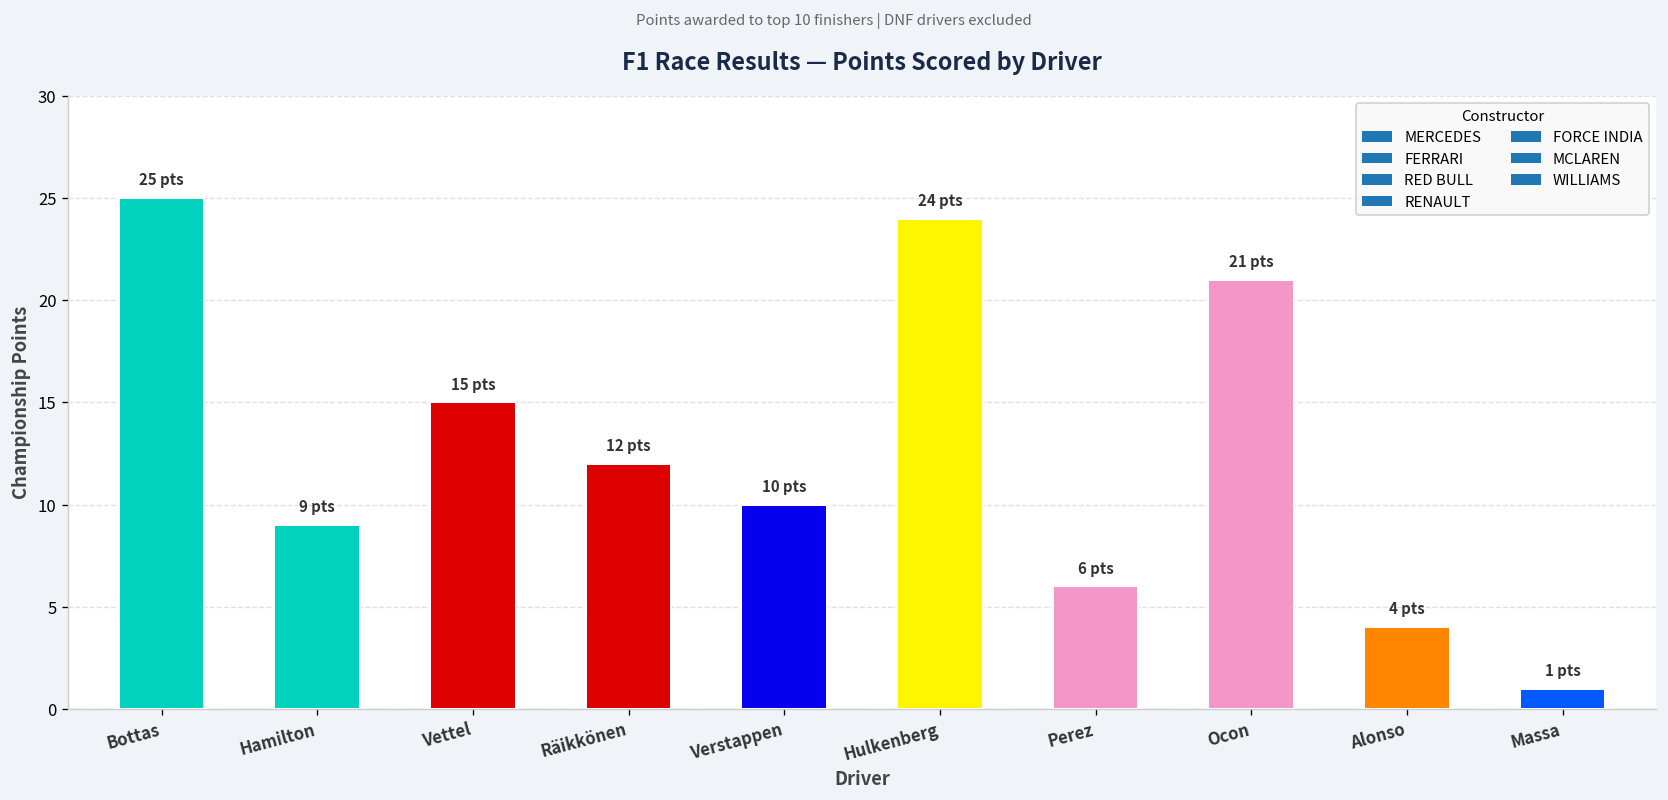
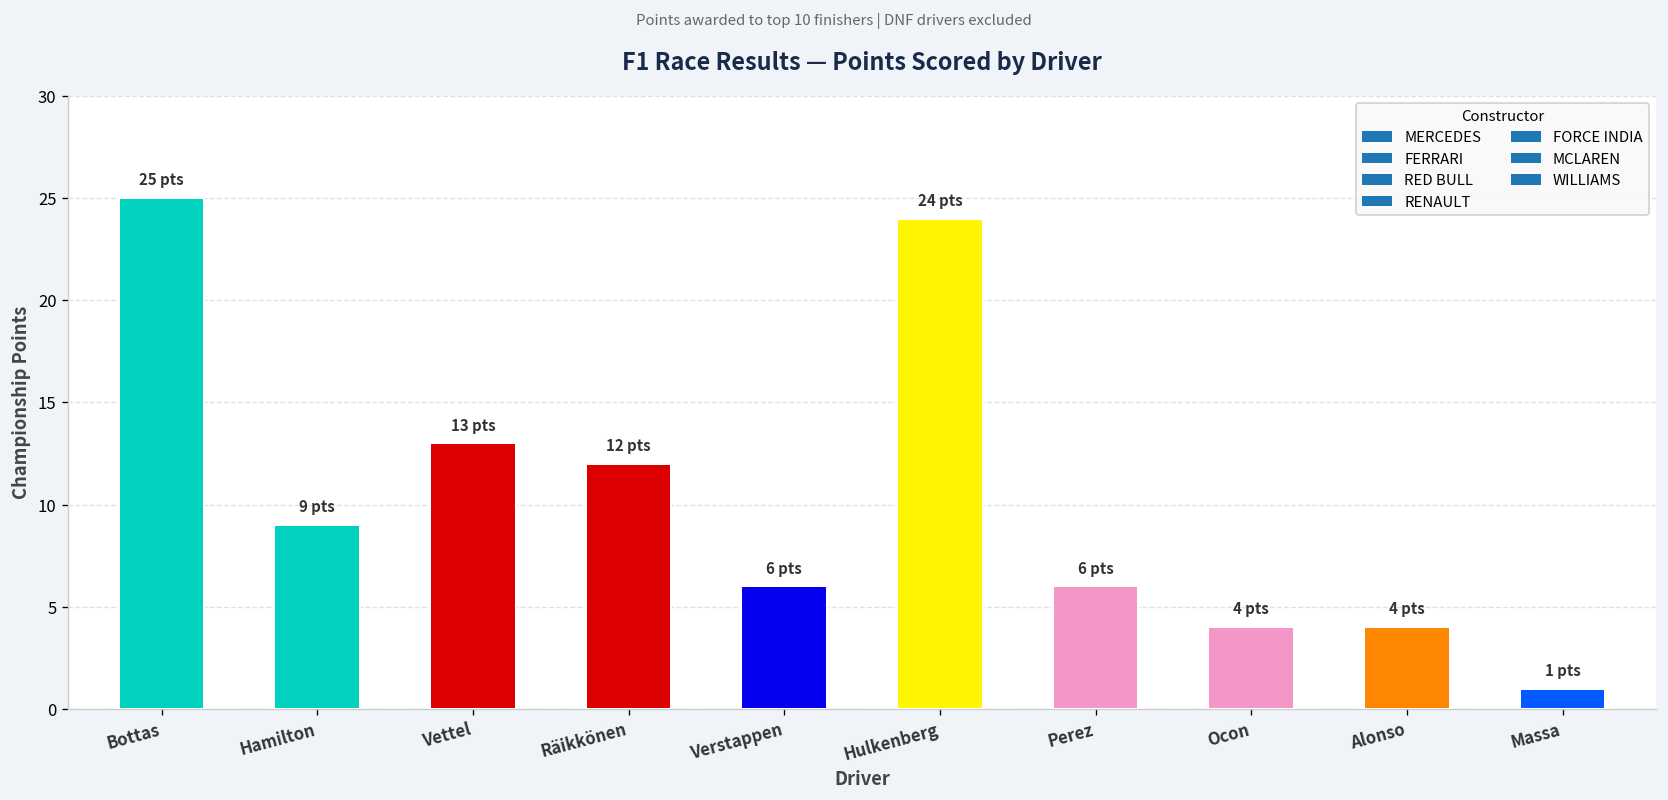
  {
    "Bottas": 25,
    "Hamilton": 9,
-   "Vettel": 15,
+   "Vettel": 13,
    "Räikkönen": 12,
-   "Verstappen": 10,
+   "Verstappen": 6,
    "Hulkenberg": 24,
    "Perez": 6,
-   "Ocon": 21,
+   "Ocon": 4,
    "Alonso": 4,
    "Massa": 1
  }
